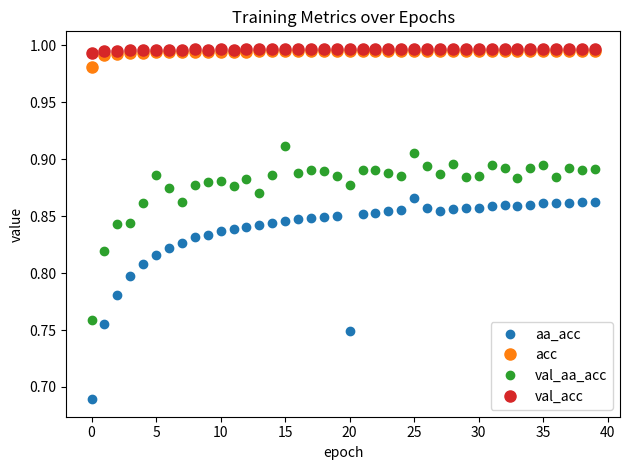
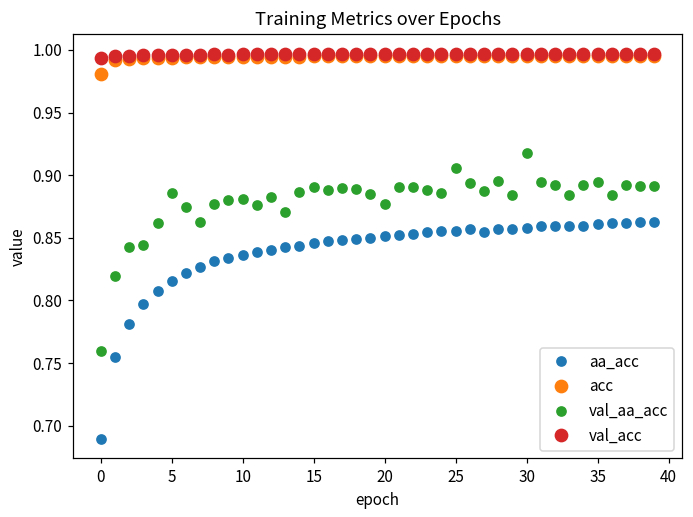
  {
    "aa_acc": {
      "0": 0.689,
      "5": 0.816,
      "10": 0.837,
      "15": 0.846,
-     "20": 0.749,
-     "25": 0.866,
+     "20": 0.852,
+     "25": 0.855,
      "30": 0.858,
      "35": 0.861
    },
    "acc": {
      "0": 0.981,
      "5": 0.994
    },
    "val_aa_acc": {
      "0": 0.759,
      "5": 0.886,
      "10": 0.881,
-     "15": 0.912,
+     "15": 0.891,
      "20": 0.877,
      "25": 0.906,
-     "30": 0.886,
+     "30": 0.918,
      "35": 0.895
    },
    "val_acc": {
      "0": 0.994,
      "5": 0.996
    }
  }
